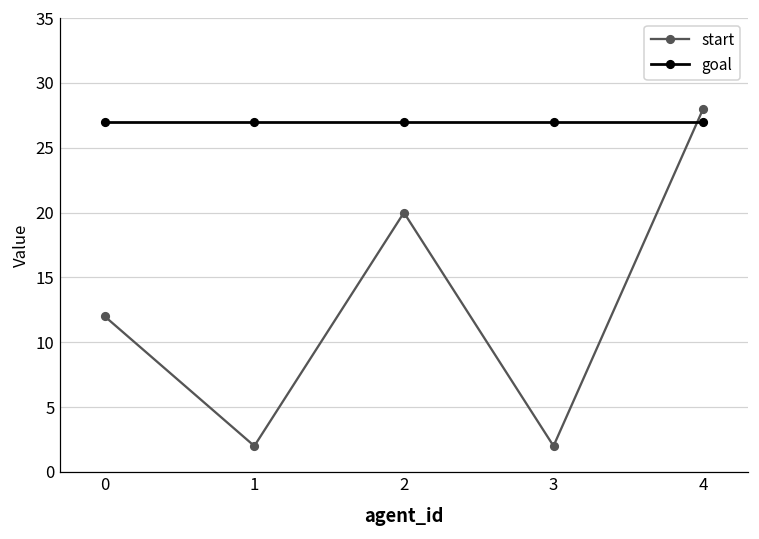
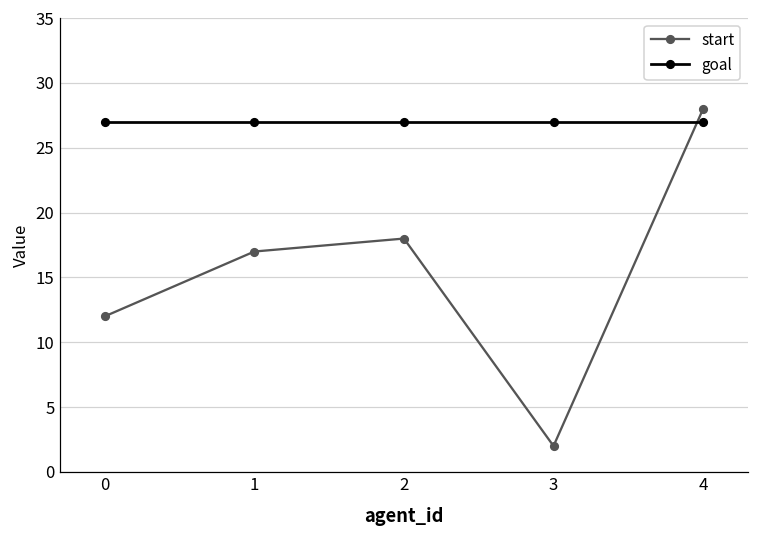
  {
    "start": {
      "0": 12,
-     "1": 2,
-     "2": 20,
+     "1": 17,
+     "2": 18,
      "3": 2,
      "4": 28
    },
    "goal": {
      "0": 27,
      "1": 27,
      "2": 27,
      "3": 27,
      "4": 27
    }
  }
